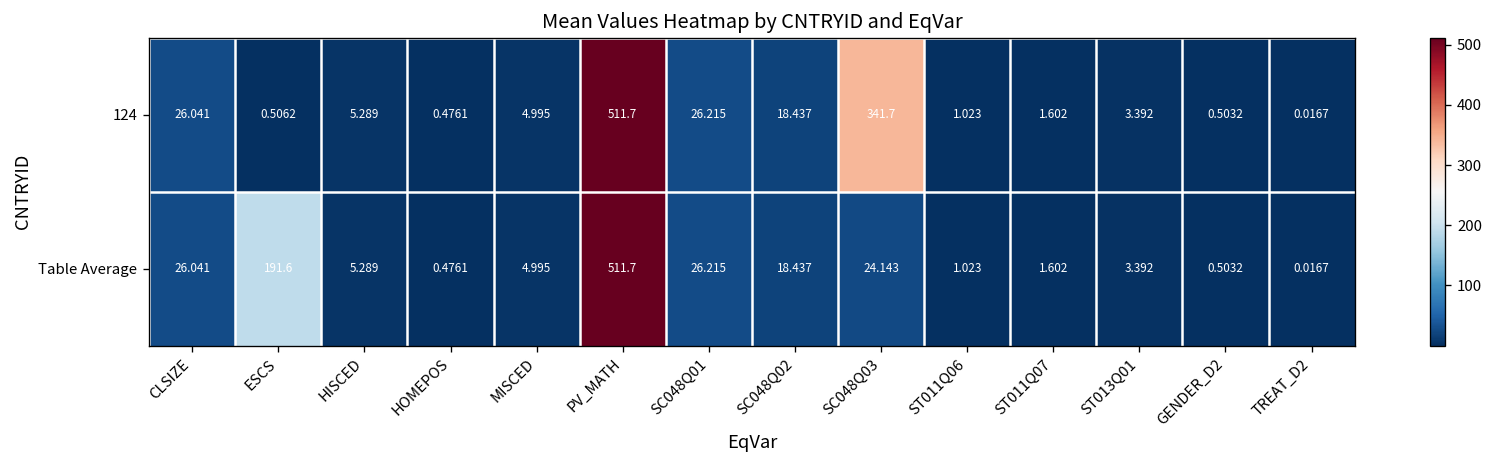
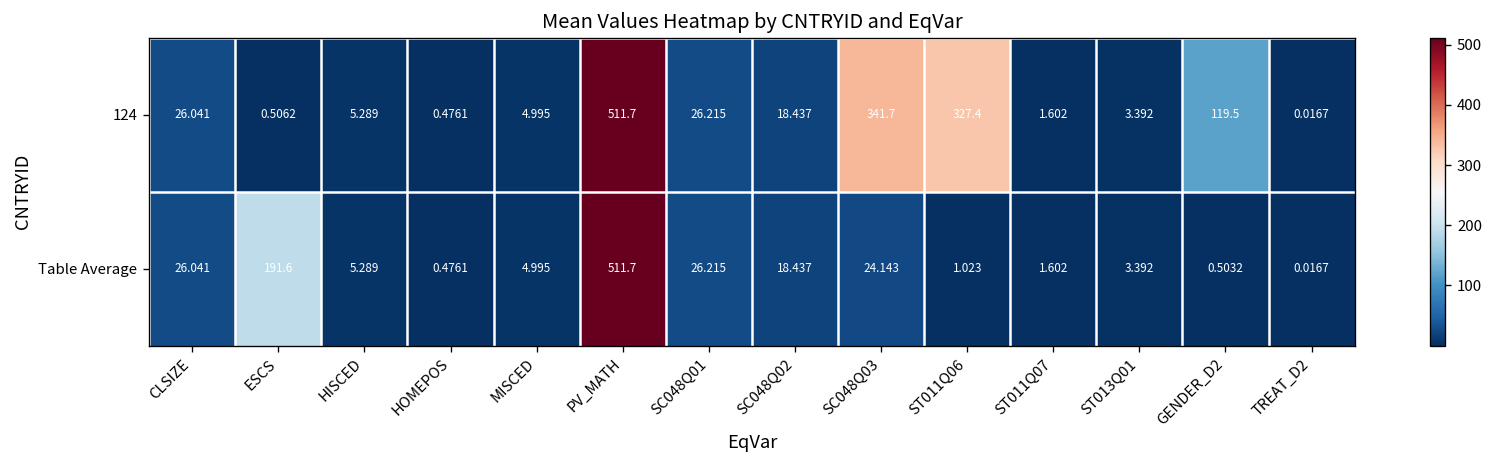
  {
    "124": {
      "CLSIZE": 26.041,
      "ESCS": 0.5062,
      "HISCED": 5.289,
      "HOMEPOS": 0.4761,
      "MISCED": 4.995,
      "PV_MATH": 511.7,
      "SC048Q01": 26.215,
      "SC048Q02": 18.437,
      "SC048Q03": 341.7,
-     "ST011Q06": 1.023,
+     "ST011Q06": 327.4,
      "ST011Q07": 1.602,
      "ST013Q01": 3.392,
-     "GENDER_D2": 0.5032,
+     "GENDER_D2": 119.5,
      "TREAT_D2": 0.0167
    },
    "Table Average": {
      "CLSIZE": 26.041,
      "ESCS": 191.6,
      "HISCED": 5.289,
      "HOMEPOS": 0.4761,
      "MISCED": 4.995,
      "PV_MATH": 511.7,
      "SC048Q01": 26.215,
      "SC048Q02": 18.437,
      "SC048Q03": 24.143,
      "ST011Q06": 1.023,
      "ST011Q07": 1.602,
      "ST013Q01": 3.392,
      "GENDER_D2": 0.5032,
      "TREAT_D2": 0.0167
    }
  }
